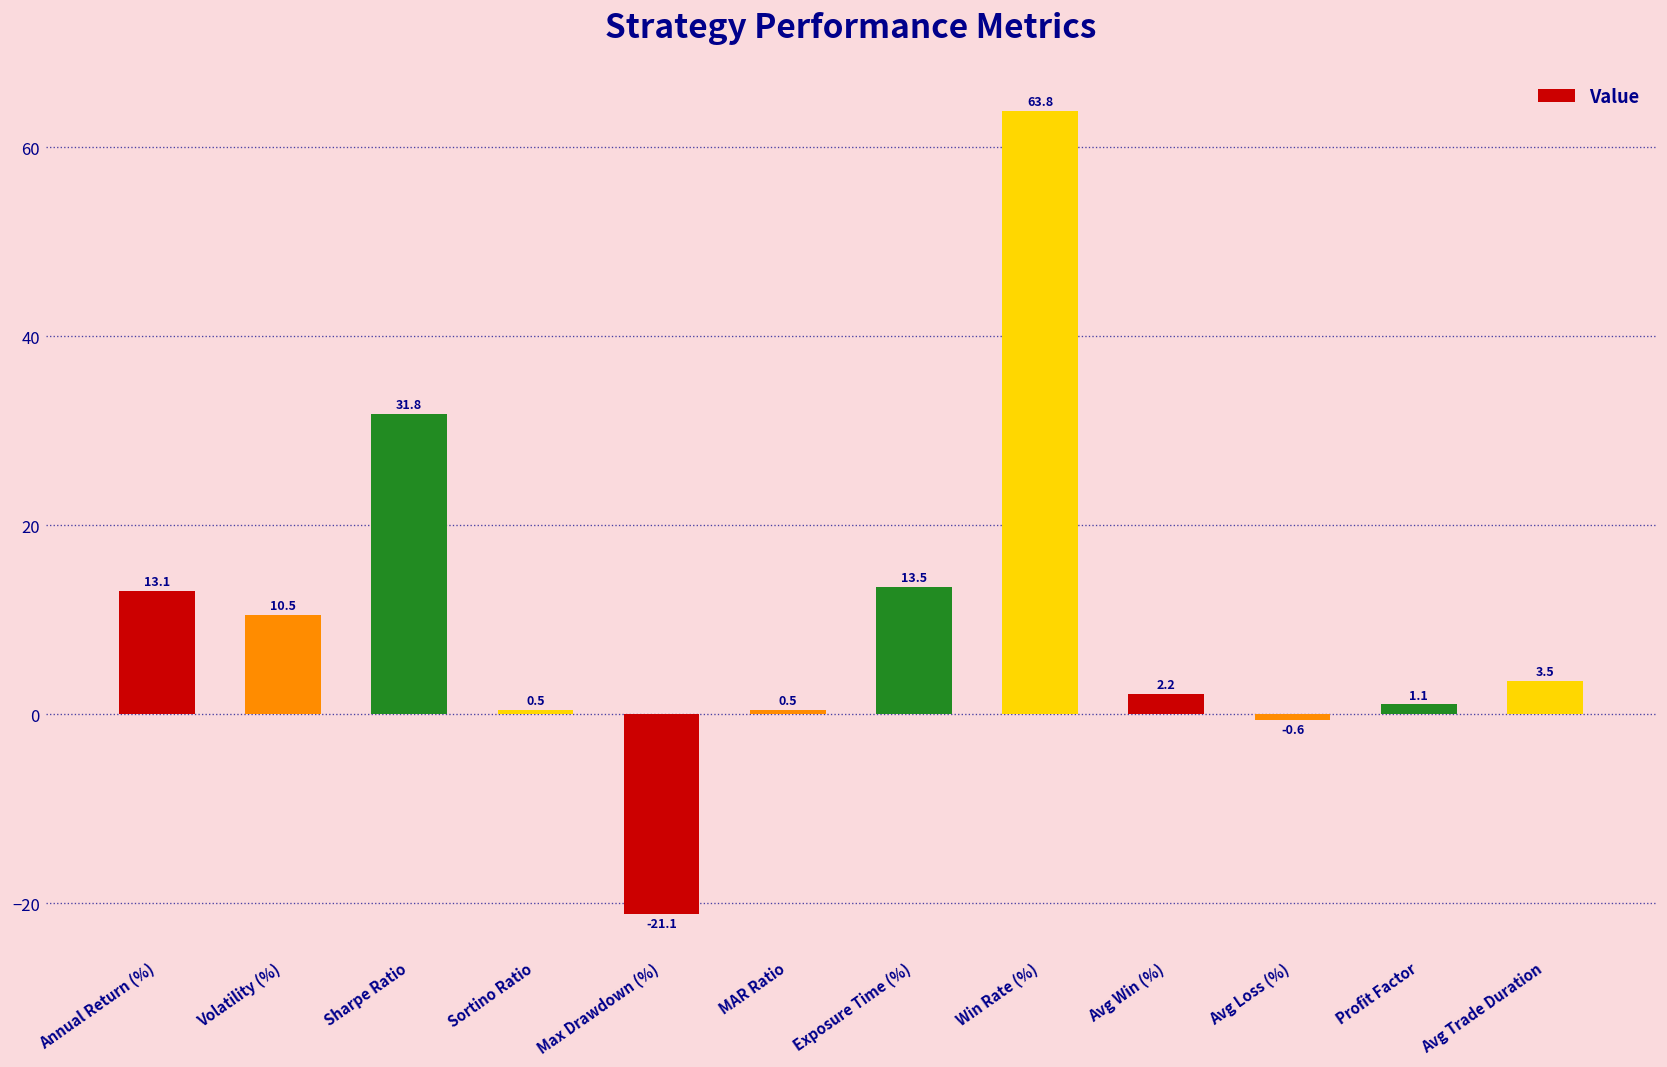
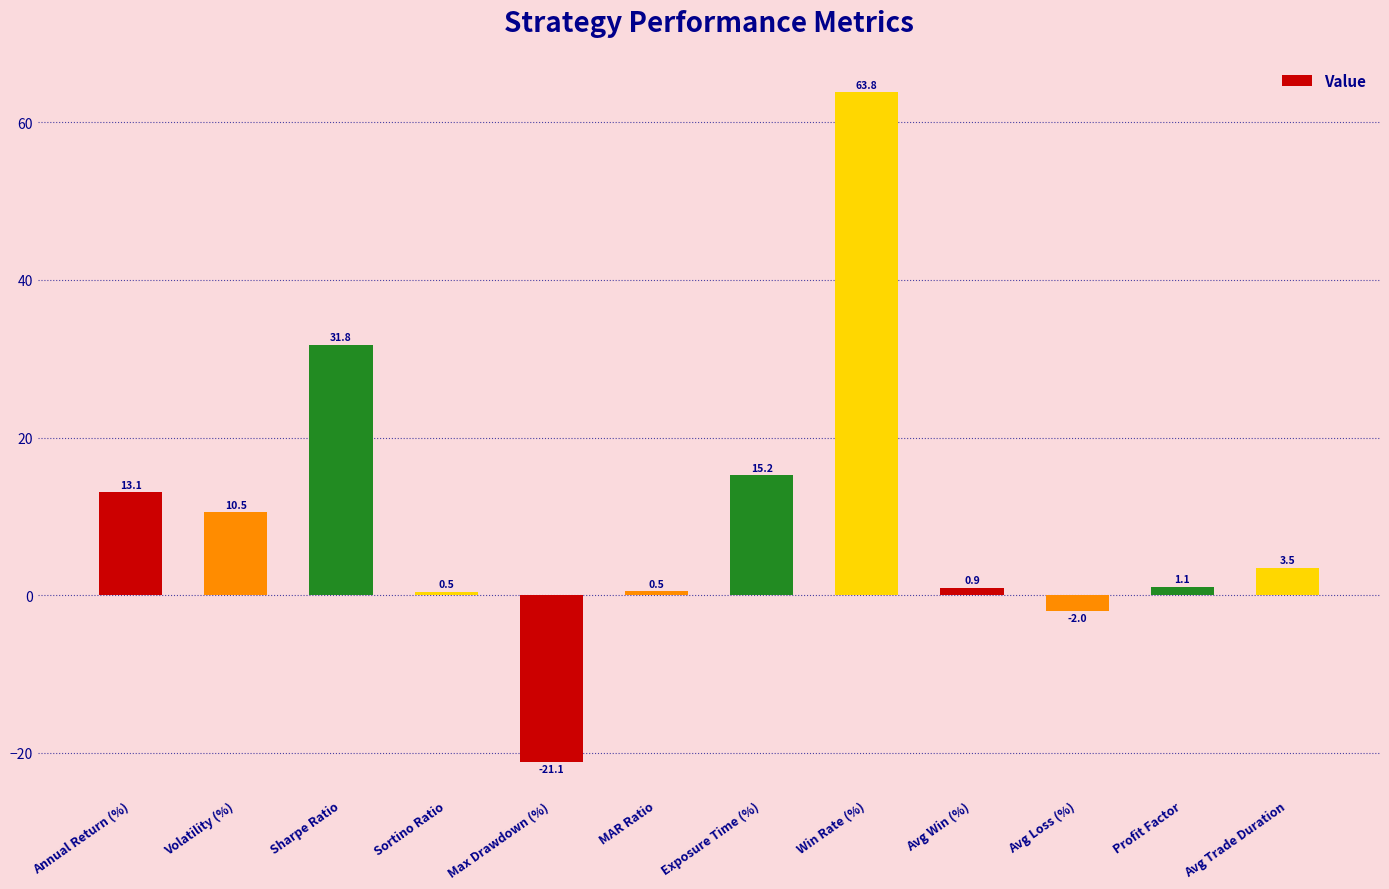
  {
    "Annual Return (%)": 13.1,
    "Volatility (%)": 10.5,
    "Sharpe Ratio": 31.8,
    "Sortino Ratio": 0.5,
    "Max Drawdown (%)": -21.1,
    "MAR Ratio": 0.5,
-   "Exposure Time (%)": 13.5,
+   "Exposure Time (%)": 15.2,
    "Win Rate (%)": 63.8,
-   "Avg Win (%)": 2.2,
-   "Avg Loss (%)": -0.6,
+   "Avg Win (%)": 0.9,
+   "Avg Loss (%)": -2.0,
    "Profit Factor": 1.1,
    "Avg Trade Duration": 3.5
  }
